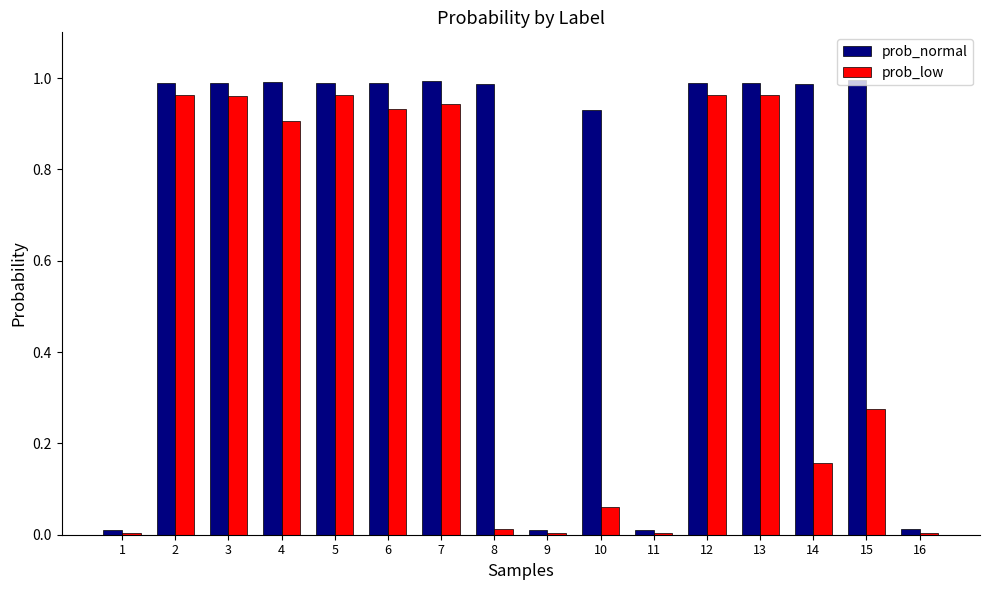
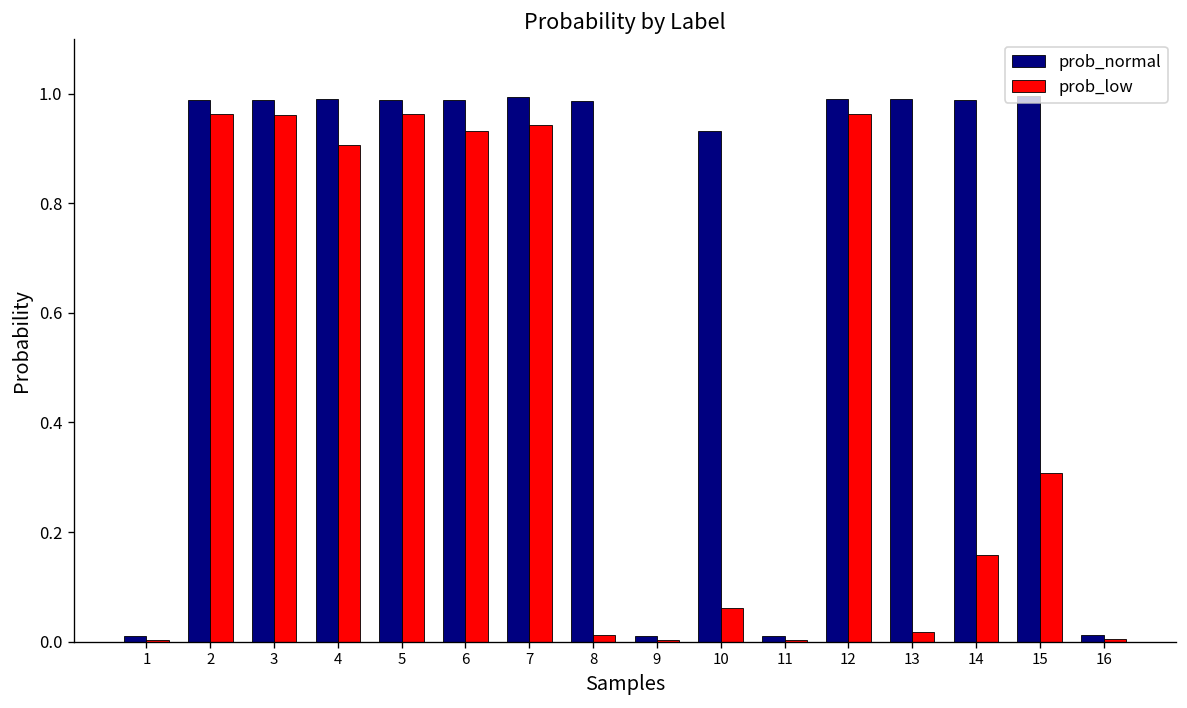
  {
    "prob_normal": {
      "1": 0.01,
      "2": 0.99,
      "3": 0.99,
      "4": 0.99,
      "5": 0.99,
      "6": 0.99,
      "7": 0.99,
      "8": 0.99,
      "9": 0.01,
      "10": 0.93,
      "11": 0.01,
      "12": 0.99,
      "13": 0.99,
      "14": 0.99,
      "16": 0.01
    },
    "prob_low": {
      "2": 0.96,
      "3": 0.96,
      "4": 0.91,
      "5": 0.96,
      "6": 0.93,
      "7": 0.94,
      "8": 0.01,
      "10": 0.06,
      "12": 0.96,
-     "13": 0.96,
+     "13": 0.02,
      "14": 0.16,
-     "15": 0.27
+     "15": 0.31
    }
  }
